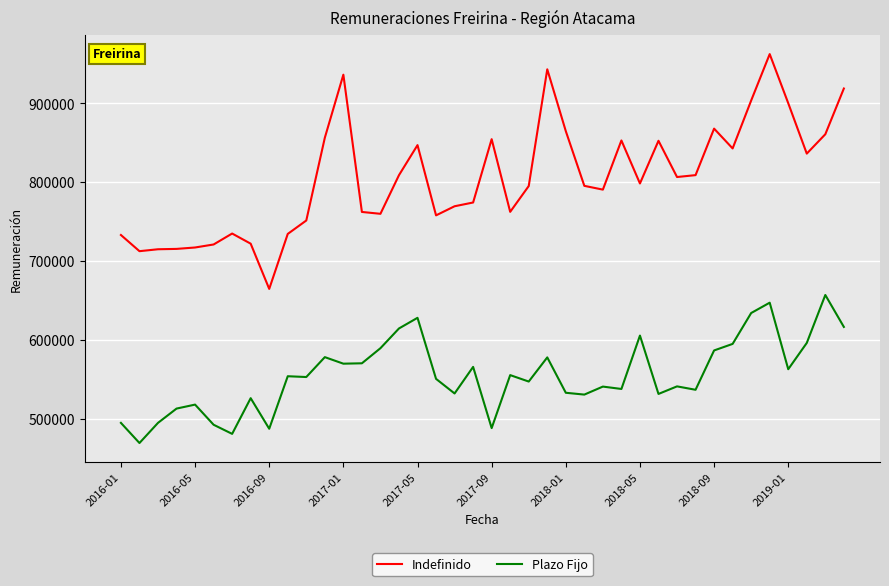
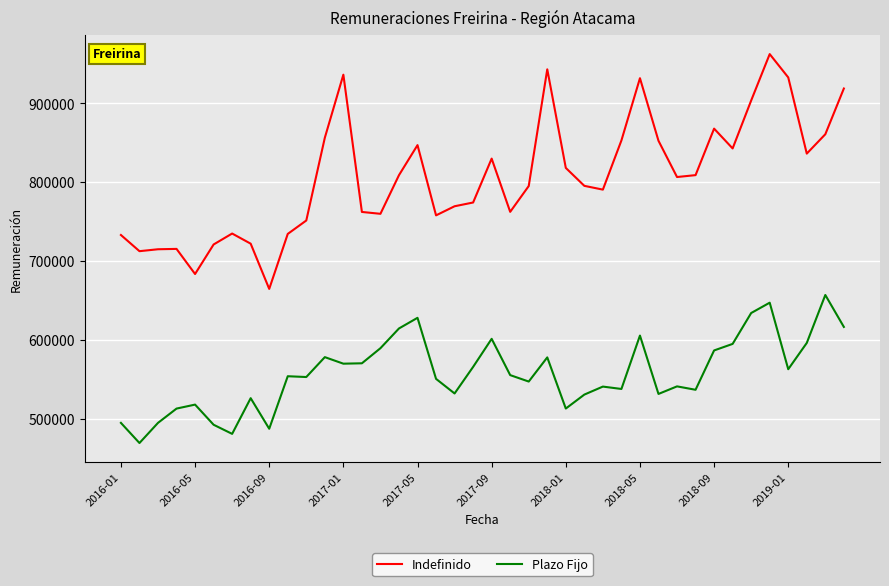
  {
    "Indefinido": {
      "2016-01": 730000,
-     "2016-05": 720000,
+     "2016-05": 680000,
      "2016-09": 670000,
      "2017-01": 940000,
      "2017-05": 850000,
-     "2017-09": 850000,
-     "2018-01": 860000,
-     "2018-05": 800000,
+     "2017-09": 830000,
+     "2018-01": 820000,
+     "2018-05": 930000,
      "2018-09": 870000,
-     "2019-01": 900000
+     "2019-01": 930000
    },
    "Plazo Fijo": {
      "2016-01": 500000,
      "2016-05": 520000,
      "2016-09": 490000,
      "2017-01": 570000,
      "2017-05": 630000,
-     "2017-09": 490000,
-     "2018-01": 530000,
+     "2017-09": 600000,
+     "2018-01": 510000,
      "2018-05": 610000,
      "2018-09": 590000,
      "2019-01": 560000
    }
  }
